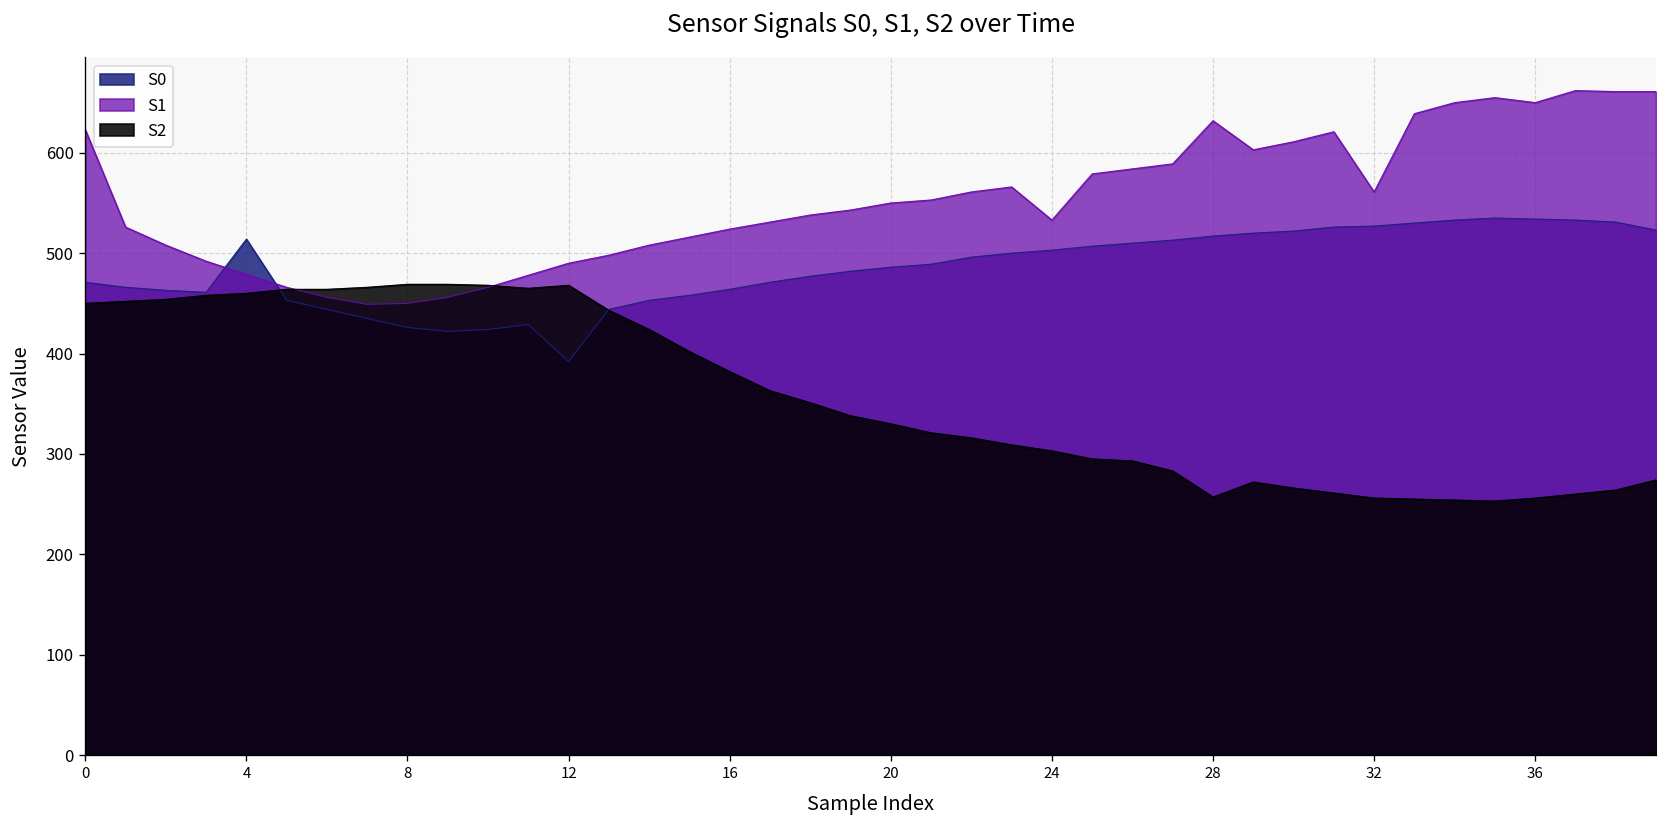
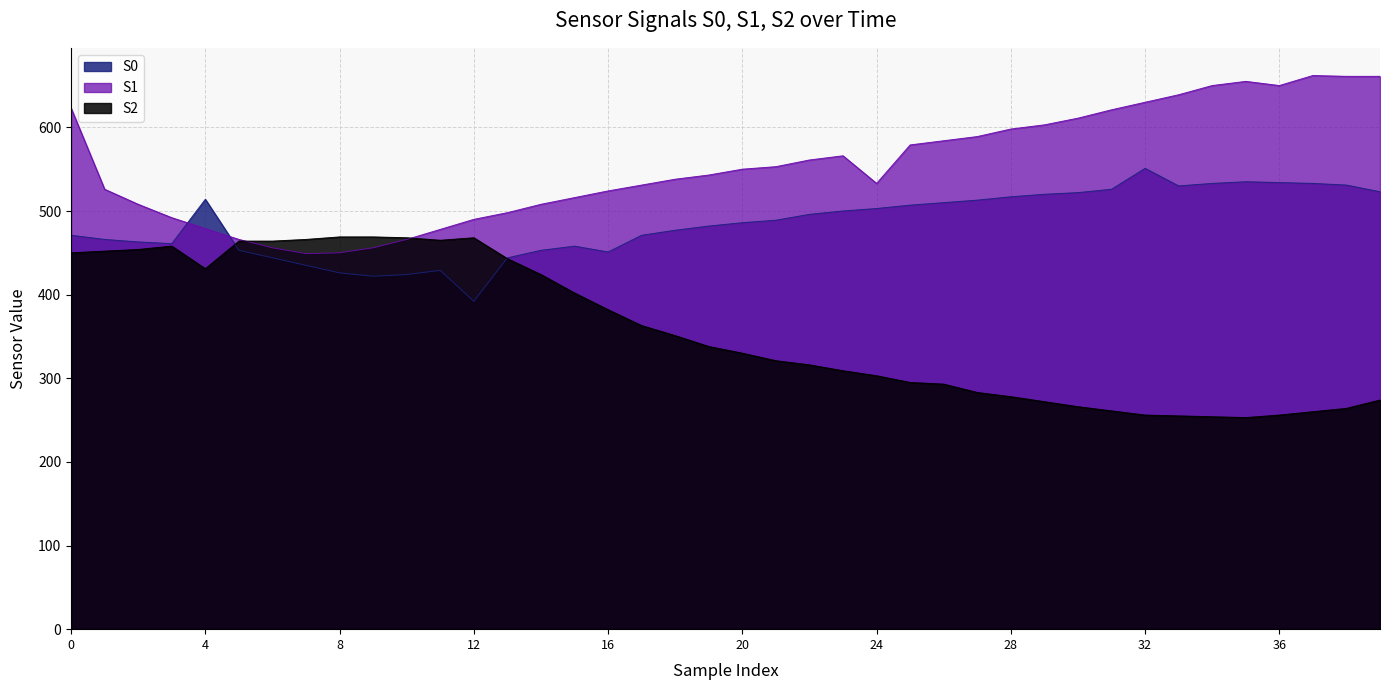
  {
    "S0": {
      "0": 470,
      "4": 510,
      "8": 430,
      "12": 390,
-     "16": 460,
+     "16": 450,
      "20": 490,
      "24": 500,
      "28": 520,
-     "32": 530,
+     "32": 550,
      "36": 530
    },
    "S1": {
      "0": 620,
      "4": 480,
      "8": 450,
      "12": 490,
      "16": 520,
      "20": 550,
      "24": 530,
-     "28": 630,
-     "32": 560,
+     "28": 600,
+     "32": 630,
      "36": 650
    },
    "S2": {
      "0": 450,
-     "4": 460,
+     "4": 430,
      "8": 470,
      "12": 470,
      "16": 380,
      "20": 330,
      "24": 300,
-     "28": 260,
+     "28": 280,
      "32": 260,
      "36": 260
    }
  }
